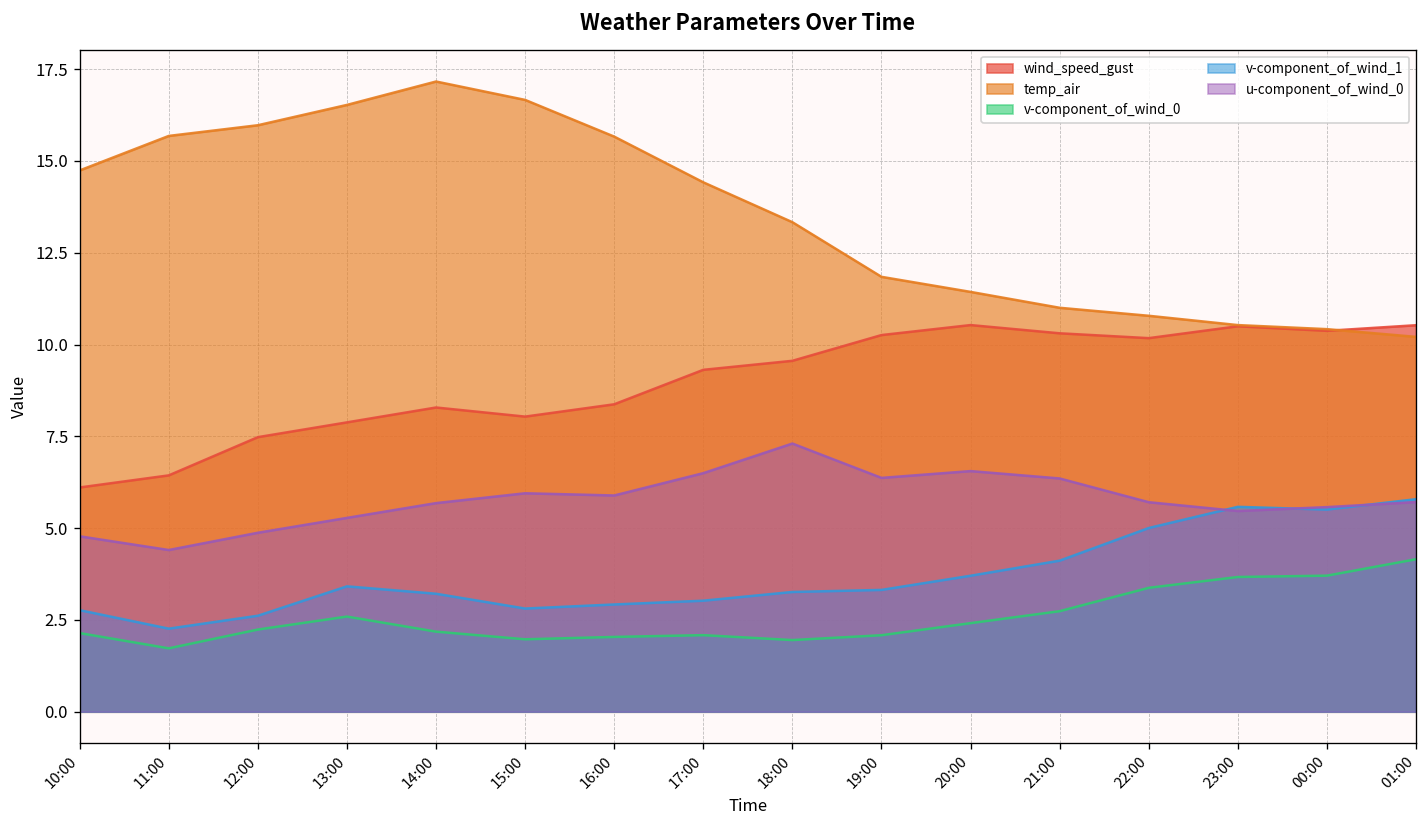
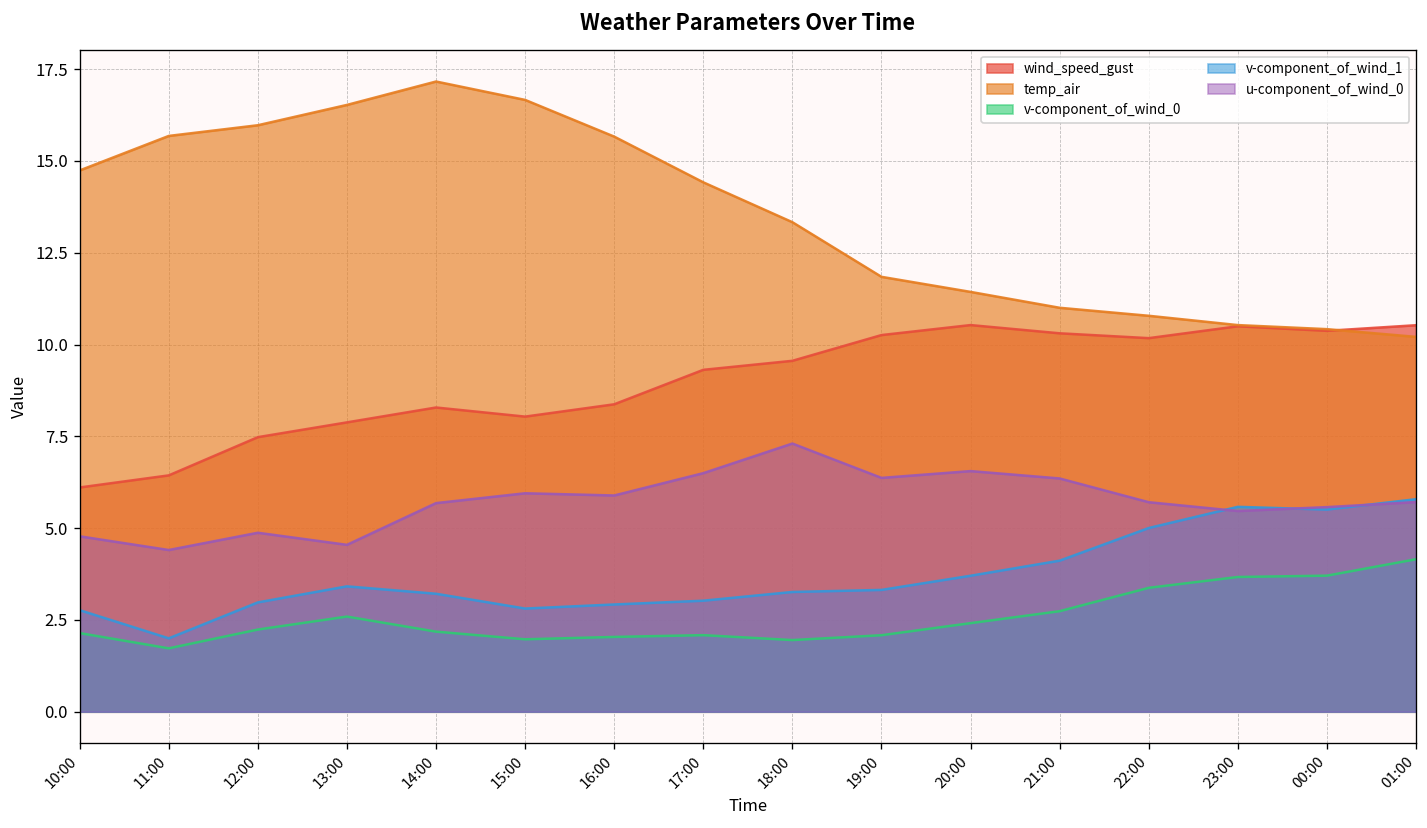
  {
    "v-component_of_wind_0": {
      "10:00": 2.1,
      "11:00": 1.7,
      "12:00": 2.2,
      "13:00": 2.6,
      "14:00": 2.2,
      "15:00": 2.0,
      "16:00": 2.0,
      "17:00": 2.1,
      "18:00": 2.0,
      "19:00": 2.1,
      "20:00": 2.4,
      "21:00": 2.7,
      "22:00": 3.4,
      "23:00": 3.7,
      "00:00": 3.7,
      "01:00": 4.2
    },
    "v-component_of_wind_1": {
      "10:00": 2.8,
-     "11:00": 2.3,
-     "12:00": 2.6,
+     "11:00": 2.0,
+     "12:00": 3.0,
      "13:00": 3.4,
      "14:00": 3.2,
      "15:00": 2.8,
      "16:00": 2.9,
      "17:00": 3.0,
      "18:00": 3.3,
      "19:00": 3.3,
      "20:00": 3.7,
      "21:00": 4.1,
      "22:00": 5.0,
      "23:00": 5.6
    },
    "u-component_of_wind_0": {
      "10:00": 4.8,
      "11:00": 4.4,
      "12:00": 4.9,
-     "13:00": 5.3,
+     "13:00": 4.5,
      "14:00": 5.7,
      "15:00": 5.9,
      "16:00": 5.9,
      "17:00": 6.5,
      "18:00": 7.3,
      "19:00": 6.4,
      "20:00": 6.6,
      "21:00": 6.4,
      "22:00": 5.7,
      "23:00": 5.5
    }
  }
